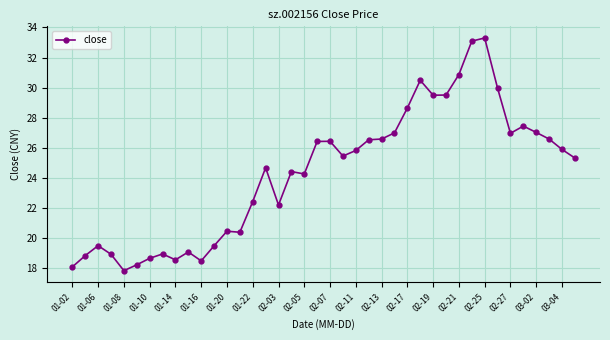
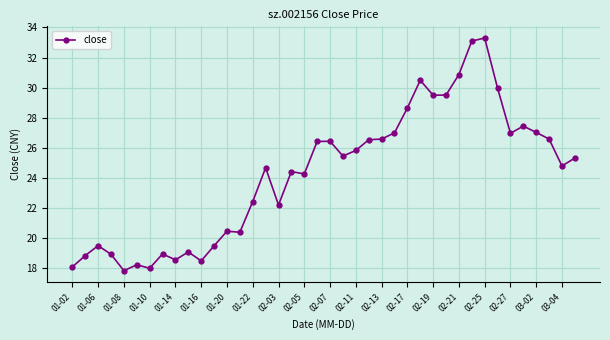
  {
    "01-02": 18.1,
    "01-06": 19.5,
    "01-08": 17.9,
-   "01-10": 18.7,
+   "01-10": 18.0,
    "01-14": 18.6,
    "01-16": 18.5,
    "01-20": 20.5,
    "01-22": 22.4,
    "02-03": 22.2,
    "02-05": 24.3,
    "02-07": 26.4,
    "02-11": 25.8,
    "02-13": 26.6,
    "02-17": 28.7,
    "02-19": 29.5,
    "02-21": 30.9,
    "02-25": 33.3,
    "02-27": 27.0,
    "03-02": 27.0,
-   "03-04": 25.9
+   "03-04": 24.8
  }
